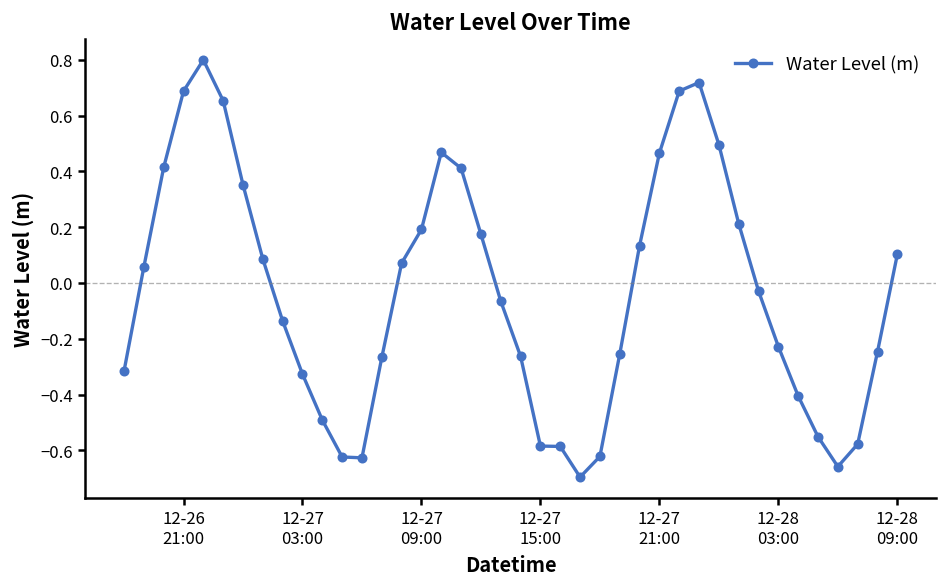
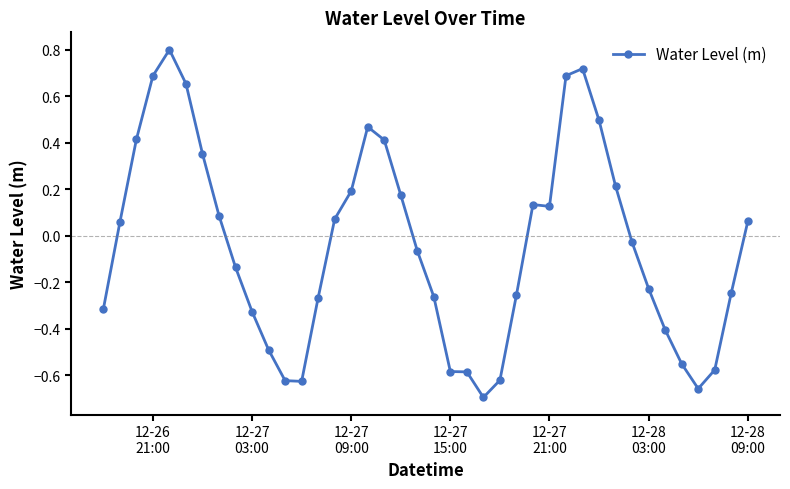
  {
    "12-26 21:00": 0.69,
    "12-27 03:00": -0.33,
    "12-27 09:00": 0.19,
    "12-27 15:00": -0.58,
-   "12-27 21:00": 0.47,
+   "12-27 21:00": 0.13,
    "12-28 03:00": -0.23,
-   "12-28 09:00": 0.10
+   "12-28 09:00": 0.06
  }
